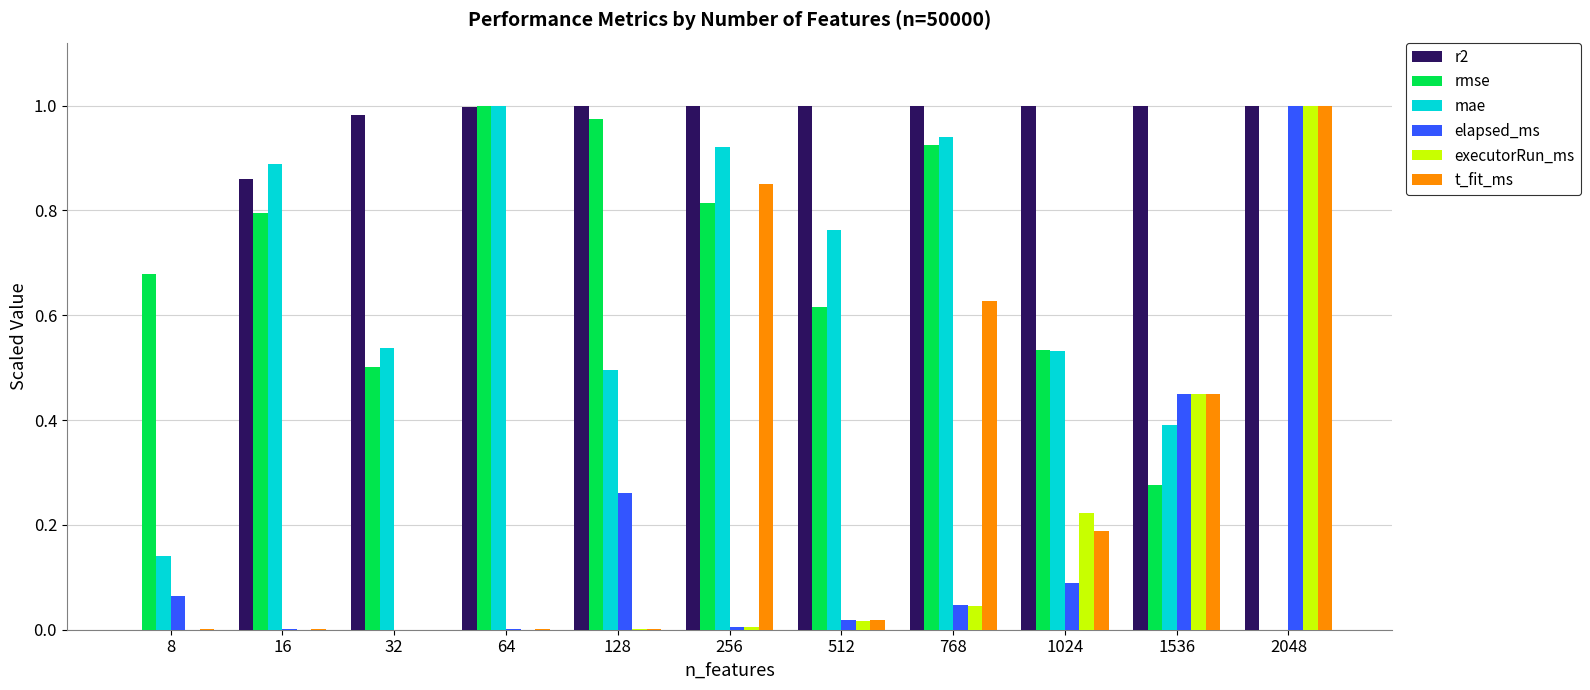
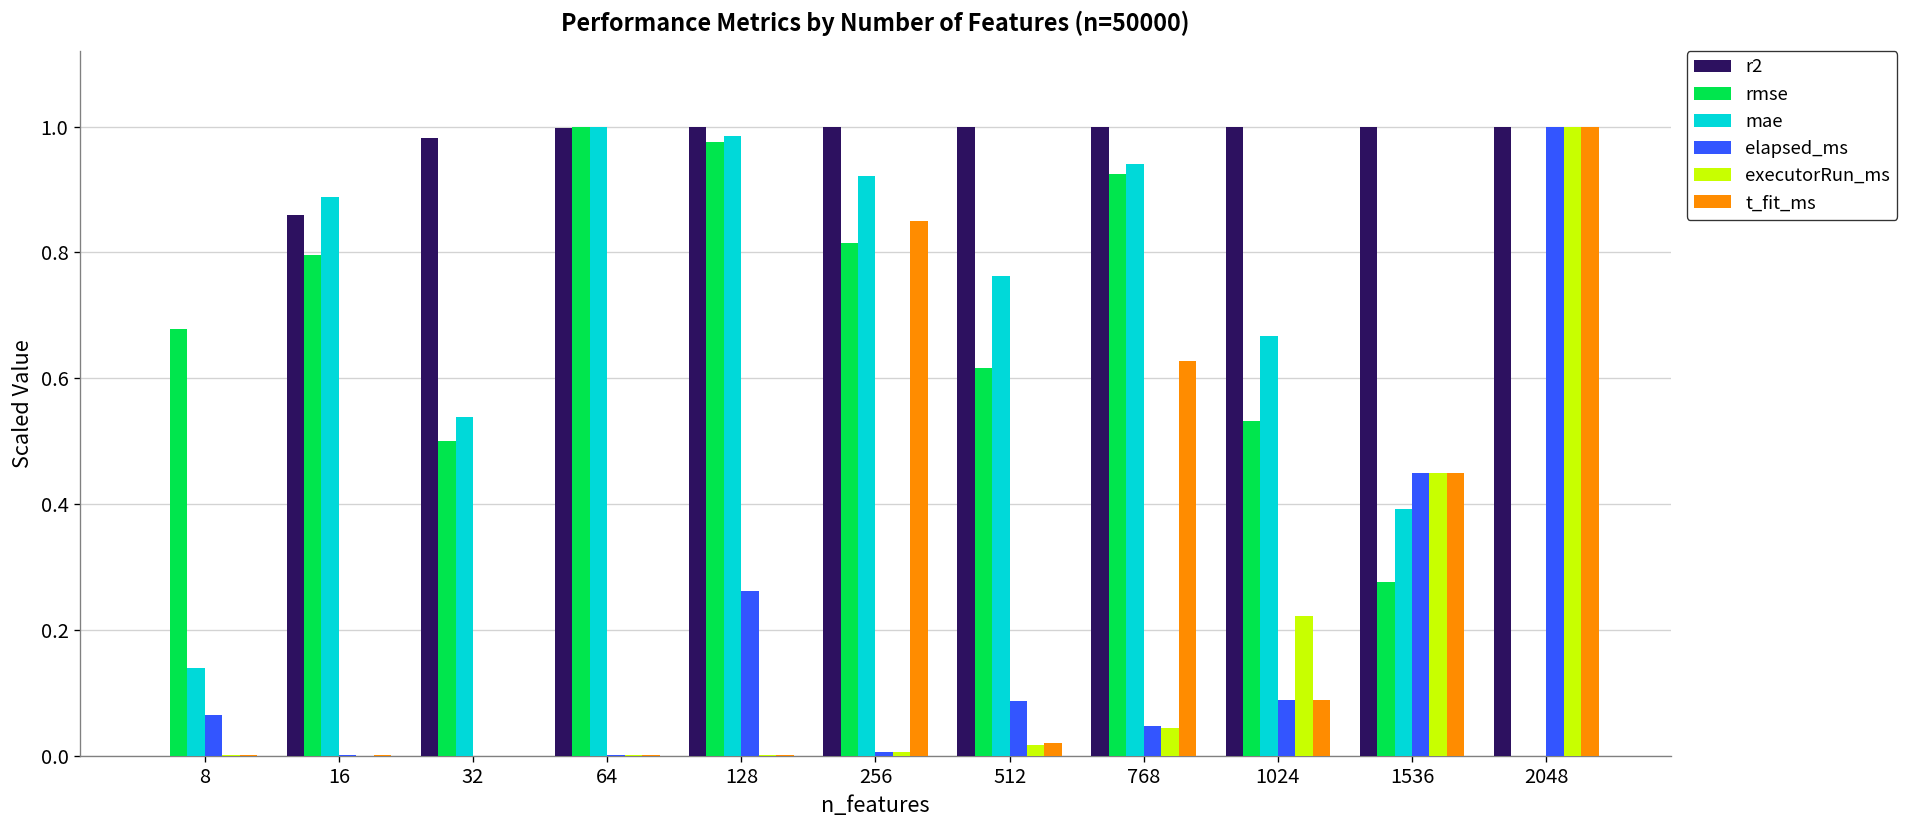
  {
    "r2": {
      "8": 0.00,
      "16": 0.86,
      "32": 0.98,
      "64": 1.00,
      "128": 1.00,
      "256": 1.00,
      "512": 1.00,
      "768": 1.00,
      "1024": 1.00,
      "1536": 1.00,
      "2048": 1.00
    },
    "rmse": {
      "8": 0.68,
      "16": 0.80,
      "32": 0.50,
      "64": 1.00,
      "128": 0.98,
      "256": 0.81,
      "512": 0.62,
      "768": 0.92,
      "1024": 0.53,
      "1536": 0.28,
      "2048": 0.00
    },
    "mae": {
      "8": 0.14,
      "16": 0.89,
      "32": 0.54,
      "64": 1.00,
-     "128": 0.49,
+     "128": 0.98,
      "256": 0.92,
      "512": 0.76,
      "768": 0.94,
-     "1024": 0.53,
+     "1024": 0.67,
      "1536": 0.39,
      "2048": 0.00
    },
    "elapsed_ms": {
      "8": 0.06,
      "32": 0.00,
      "128": 0.26,
      "256": 0.01,
-     "512": 0.02,
+     "512": 0.09,
      "768": 0.05,
      "1024": 0.09,
      "1536": 0.45,
      "2048": 1.00
    },
    "executorRun_ms": {
      "32": 0.00,
      "256": 0.01,
      "512": 0.02,
      "768": 0.04,
      "1024": 0.22,
      "1536": 0.45,
      "2048": 1.00
    },
    "t_fit_ms": {
      "32": 0.00,
      "256": 0.85,
      "512": 0.02,
      "768": 0.63,
-     "1024": 0.19,
+     "1024": 0.09,
      "1536": 0.45,
      "2048": 1.00
    }
  }
